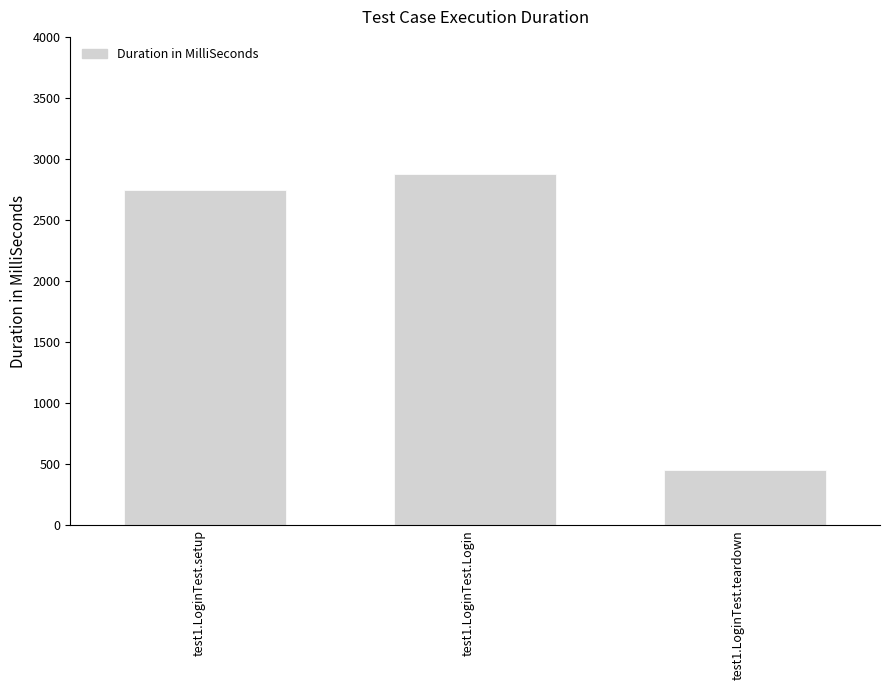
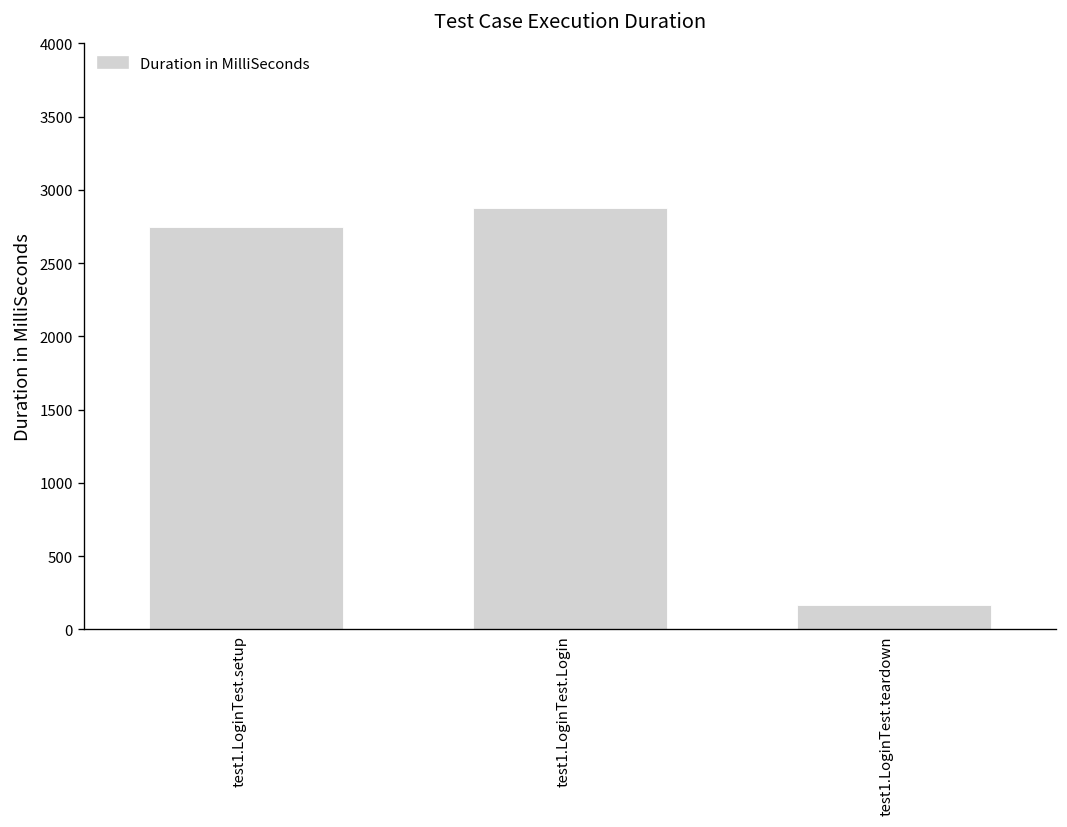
  {
    "test1.LoginTest.setup": 2750,
    "test1.LoginTest.Login": 2880,
-   "test1.LoginTest.teardown": 450
+   "test1.LoginTest.teardown": 170
  }
